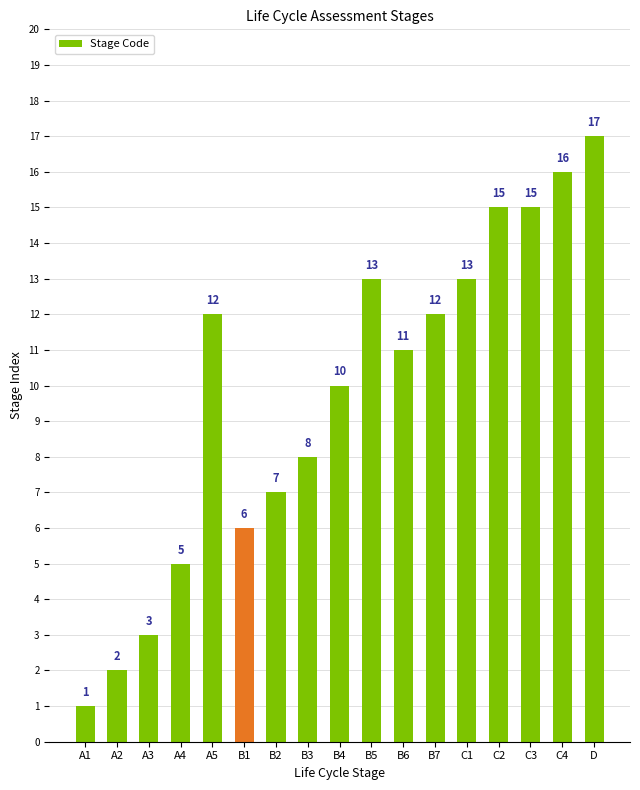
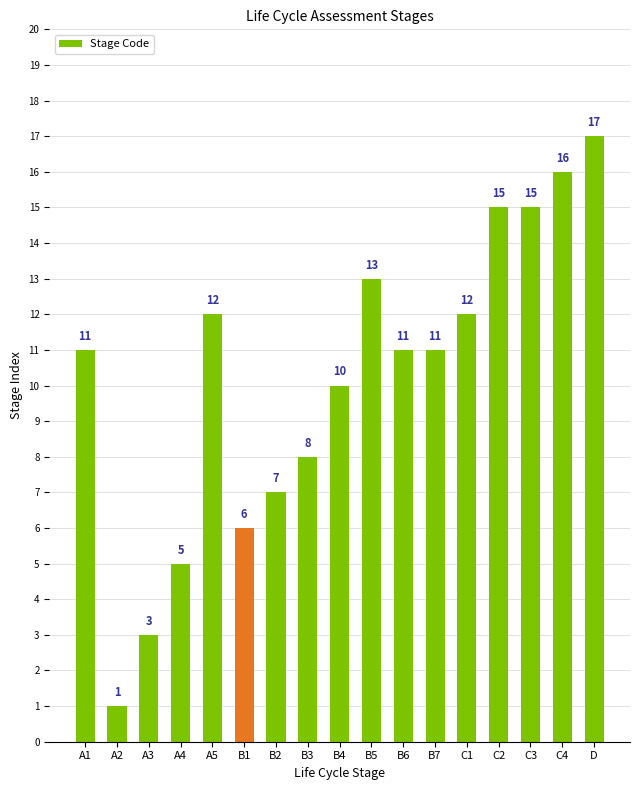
  {
-   "A1": 1,
-   "A2": 2,
+   "A1": 11,
+   "A2": 1,
    "A3": 3,
    "A4": 5,
    "A5": 12,
    "B1": 6,
    "B2": 7,
    "B3": 8,
    "B4": 10,
    "B5": 13,
    "B6": 11,
-   "B7": 12,
-   "C1": 13,
+   "B7": 11,
+   "C1": 12,
    "C2": 15,
    "C3": 15,
    "C4": 16,
    "D": 17
  }
